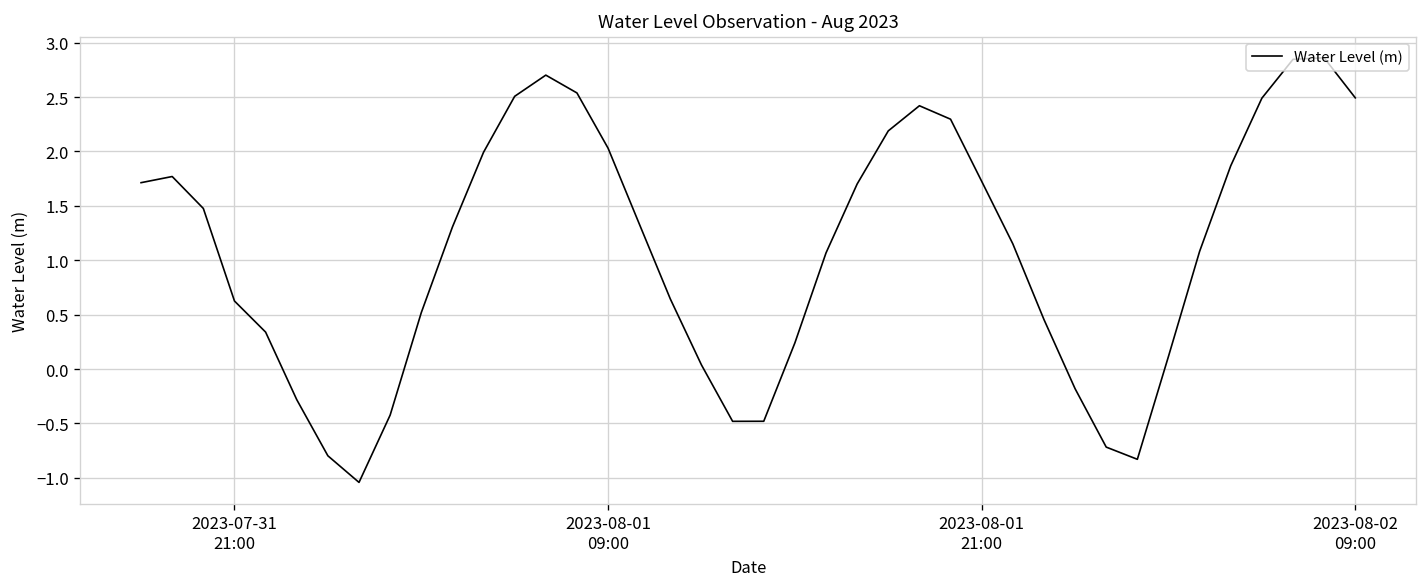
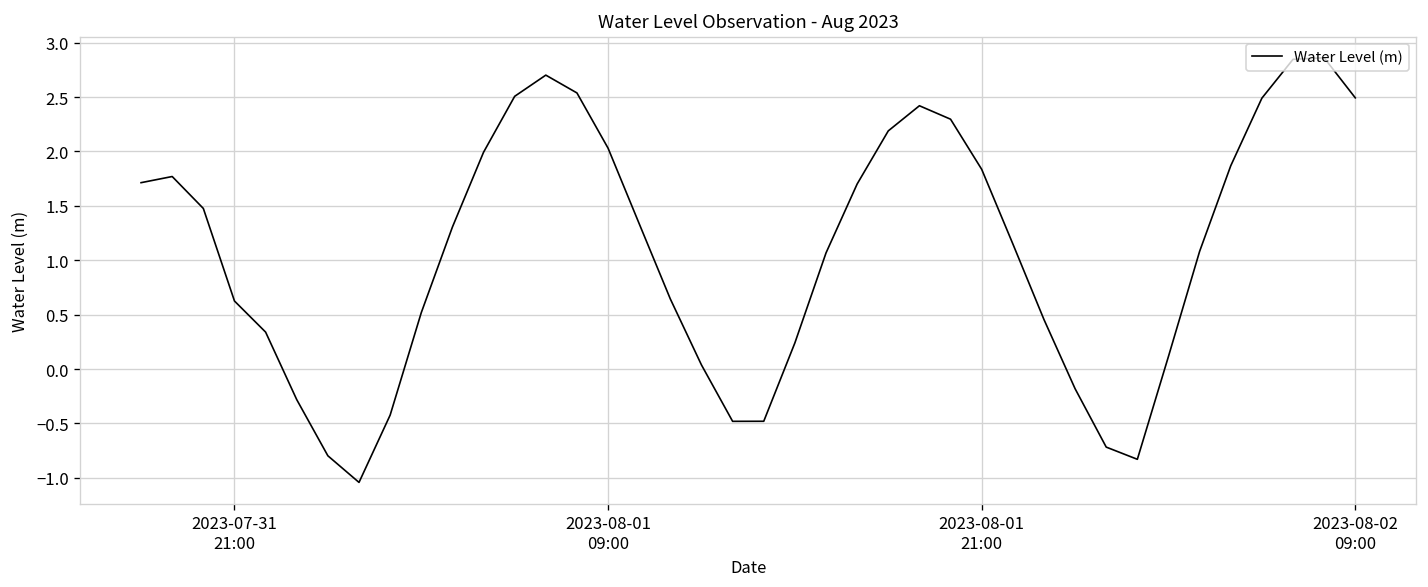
  {
    "2023-07-31 21:00": 0.6,
    "2023-08-01 09:00": 2.0,
-   "2023-08-01 21:00": 1.7,
+   "2023-08-01 21:00": 1.8,
    "2023-08-02 09:00": 2.5
  }
